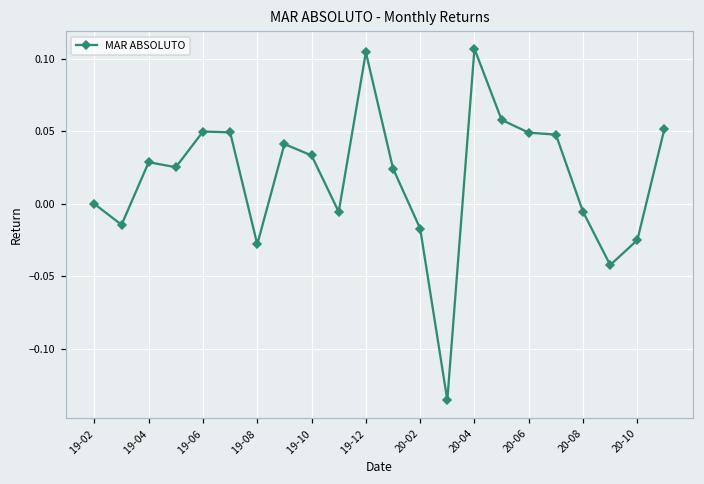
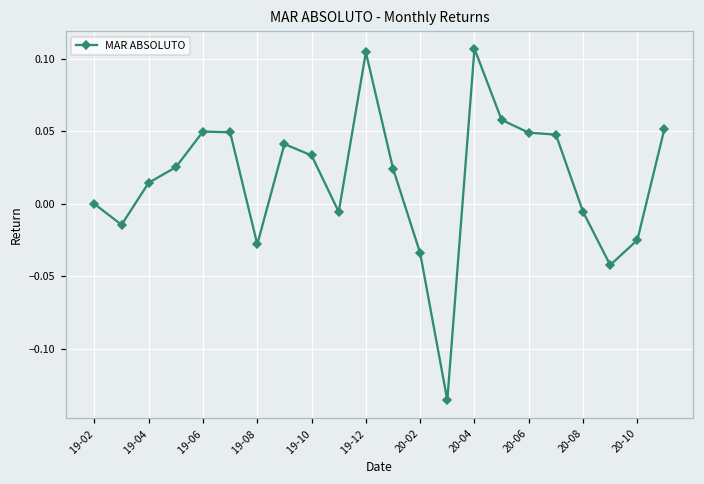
  {
    "19-02": 0.000,
-   "19-04": 0.029,
+   "19-04": 0.015,
    "19-06": 0.050,
    "19-08": -0.028,
    "19-10": 0.033,
    "19-12": 0.105,
-   "20-02": -0.017,
+   "20-02": -0.034,
    "20-04": 0.107,
    "20-06": 0.049,
    "20-08": -0.005,
    "20-10": -0.025
  }
